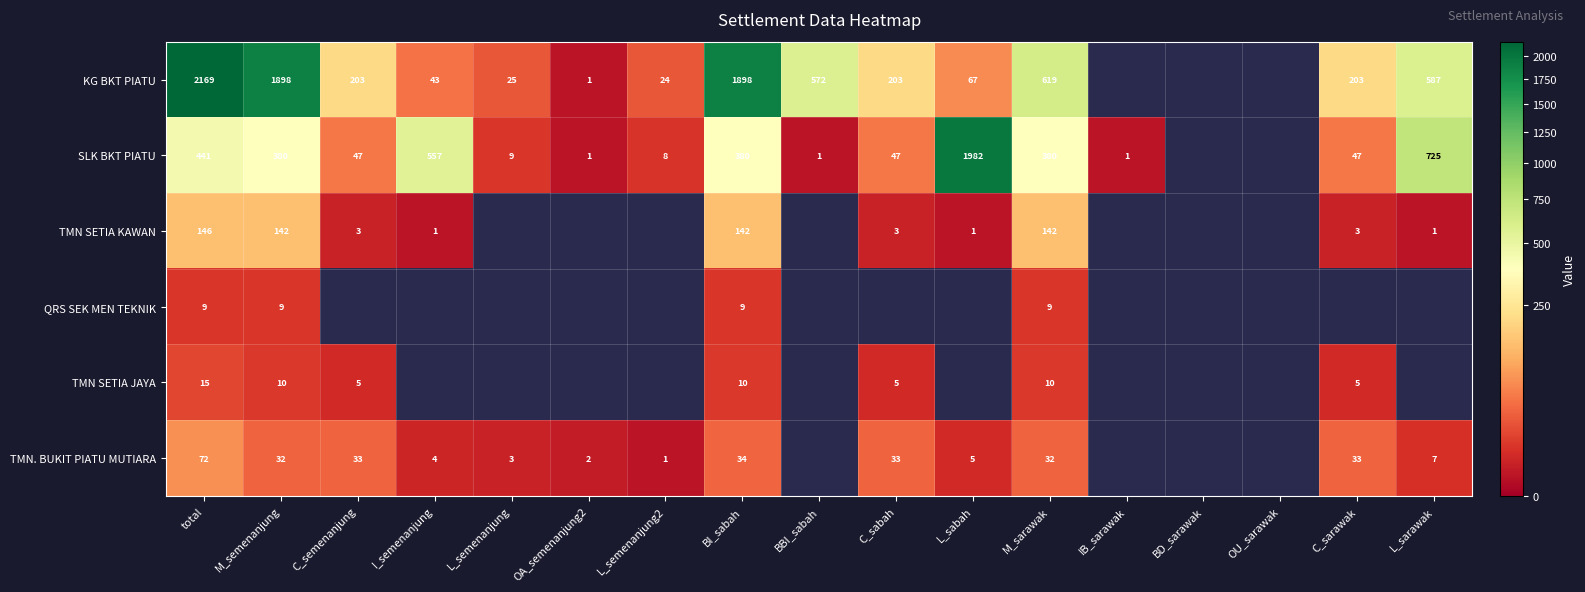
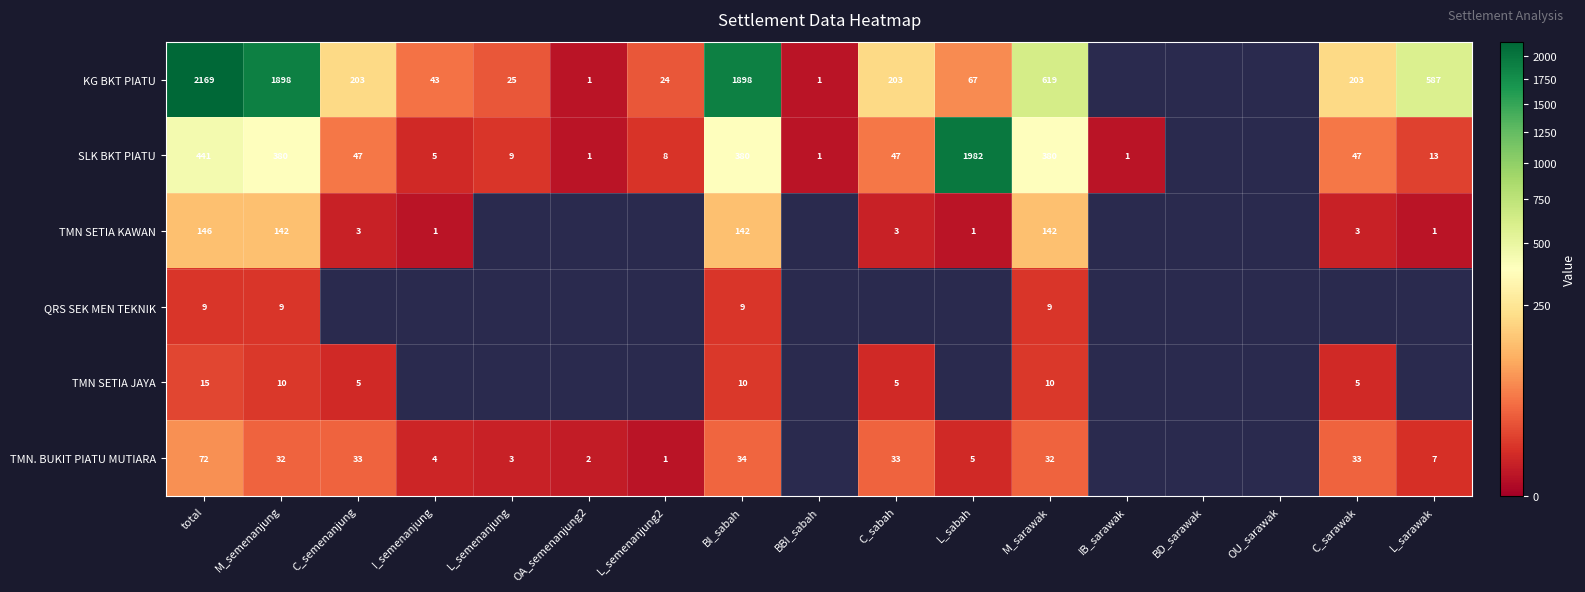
  {
    "KG BKT PIATU": {
      "total": 2169,
      "M_semenanjung": 1898,
      "C_semenanjung": 203,
      "I_semenanjung": 43,
      "L_semenanjung": 25,
      "OA_semenanjung2": 1,
      "L_semenanjung2": 24,
      "BI_sabah": 1898,
-     "BBI_sabah": 572,
+     "BBI_sabah": 1,
      "C_sabah": 203,
      "L_sabah": 67,
      "M_sarawak": 619,
      "C_sarawak": 203,
      "L_sarawak": 587
    },
    "SLK BKT PIATU": {
      "total": 441,
      "M_semenanjung": 380,
      "C_semenanjung": 47,
-     "I_semenanjung": 557,
+     "I_semenanjung": 5,
      "L_semenanjung": 9,
      "OA_semenanjung2": 1,
      "L_semenanjung2": 8,
      "BI_sabah": 380,
      "BBI_sabah": 1,
      "C_sabah": 47,
      "L_sabah": 1982,
      "M_sarawak": 380,
      "IB_sarawak": 1,
      "C_sarawak": 47,
-     "L_sarawak": 725
+     "L_sarawak": 13
    },
    "TMN SETIA KAWAN": {
      "total": 146,
      "M_semenanjung": 142,
      "C_semenanjung": 3,
      "I_semenanjung": 1,
      "BI_sabah": 142,
      "C_sabah": 3,
      "L_sabah": 1,
      "M_sarawak": 142,
      "C_sarawak": 3,
      "L_sarawak": 1
    },
    "QRS SEK MEN TEKNIK": {
      "total": 9,
      "M_semenanjung": 9,
      "BI_sabah": 9,
      "M_sarawak": 9
    },
    "TMN SETIA JAYA": {
      "total": 15,
      "M_semenanjung": 10,
      "C_semenanjung": 5,
      "BI_sabah": 10,
      "C_sabah": 5,
      "M_sarawak": 10,
      "C_sarawak": 5
    },
    "TMN. BUKIT PIATU MUTIARA": {
      "total": 72,
      "M_semenanjung": 32,
      "C_semenanjung": 33,
      "I_semenanjung": 4,
      "L_semenanjung": 3,
      "OA_semenanjung2": 2,
      "L_semenanjung2": 1,
      "BI_sabah": 34,
      "C_sabah": 33,
      "L_sabah": 5,
      "M_sarawak": 32,
      "C_sarawak": 33,
      "L_sarawak": 7
    }
  }
